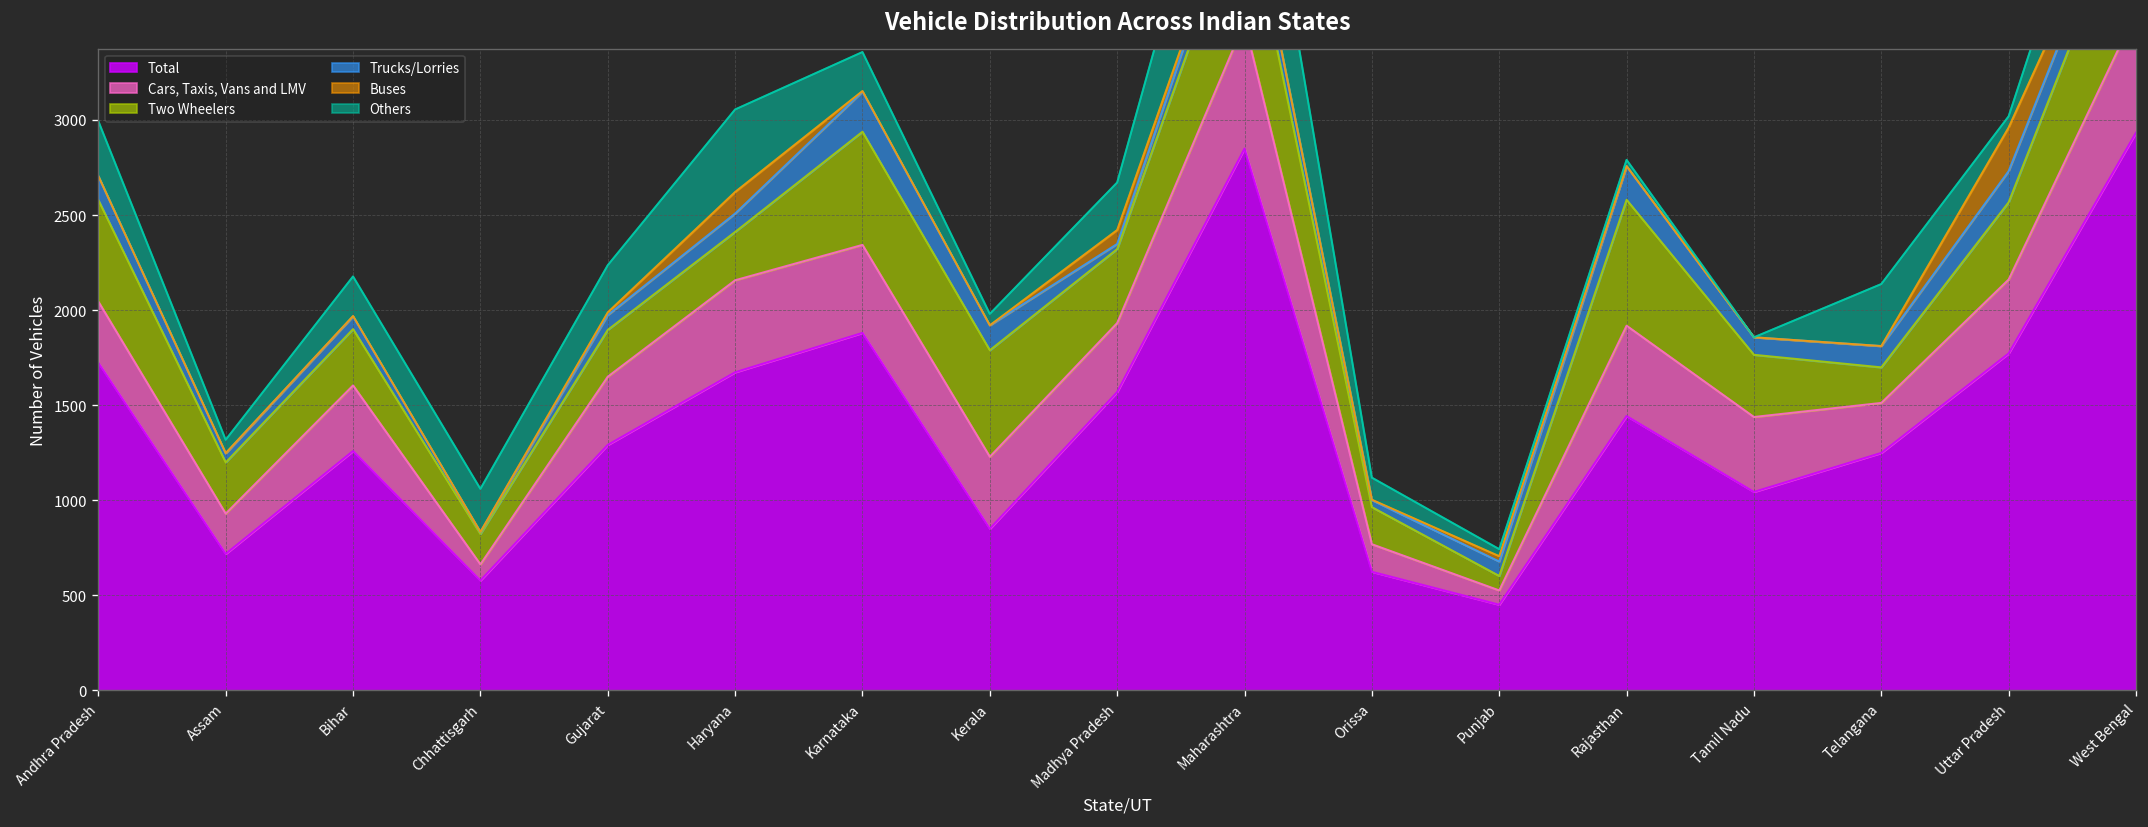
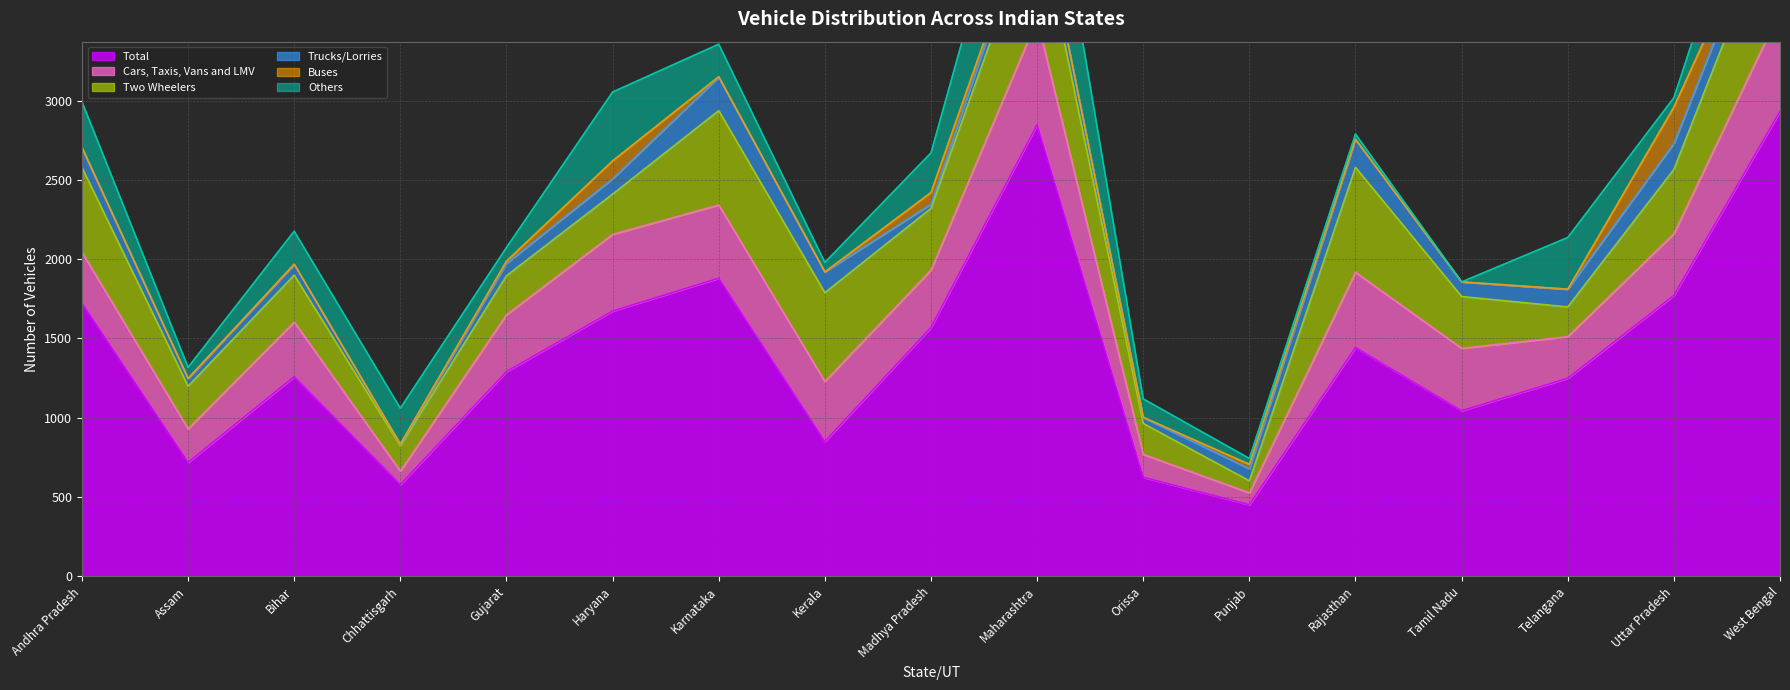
  {
    "Total": {
      "Andhra Pradesh": 1720,
      "Assam": 720,
      "Bihar": 1260,
      "Chhattisgarh": 580,
      "Gujarat": 1290,
      "Haryana": 1670,
      "Karnataka": 1880,
      "Kerala": 850,
      "Madhya Pradesh": 1570,
      "Maharashtra": 2850,
      "Orissa": 620,
      "Punjab": 450,
      "Rajasthan": 1440,
      "Tamil Nadu": 1040,
      "Telangana": 1250,
      "Uttar Pradesh": 1770,
      "West Bengal": 2930
    },
    "Cars, Taxis, Vans and LMV": {
      "Andhra Pradesh": 320,
      "Assam": 210,
      "Bihar": 350,
      "Chhattisgarh": 90,
      "Gujarat": 360,
      "Haryana": 480,
      "Karnataka": 460,
      "Kerala": 380,
      "Madhya Pradesh": 360,
      "Orissa": 150,
      "Punjab": 80,
      "Rajasthan": 480,
      "Tamil Nadu": 390,
      "Telangana": 260,
      "Uttar Pradesh": 390
    },
    "Two Wheelers": {
      "Andhra Pradesh": 530,
      "Assam": 270,
      "Bihar": 300,
      "Gujarat": 250,
      "Haryana": 250,
      "Karnataka": 600,
      "Kerala": 560,
      "Madhya Pradesh": 390,
      "Orissa": 200,
      "Punjab": 80,
      "Rajasthan": 660,
      "Tamil Nadu": 330,
      "Telangana": 190,
      "Uttar Pradesh": 410
    },
    "Trucks/Lorries": {
      "Haryana": 100,
      "Madhya Pradesh": 30,
      "Punjab": 80,
      "Uttar Pradesh": 160
    },
    "Buses": {
      "Haryana": 110,
      "Madhya Pradesh": 70,
      "Punjab": 30,
      "Uttar Pradesh": 230
    },
    "Others": {
      "Andhra Pradesh": 290,
      "Assam": 70,
      "Bihar": 210,
      "Chhattisgarh": 230,
-     "Gujarat": 250,
+     "Gujarat": 90,
      "Haryana": 430,
      "Karnataka": 210,
      "Kerala": 60,
      "Madhya Pradesh": 250,
      "Orissa": 120,
      "Punjab": 40,
      "Rajasthan": 30,
      "Telangana": 330,
      "Uttar Pradesh": 60
    }
  }
